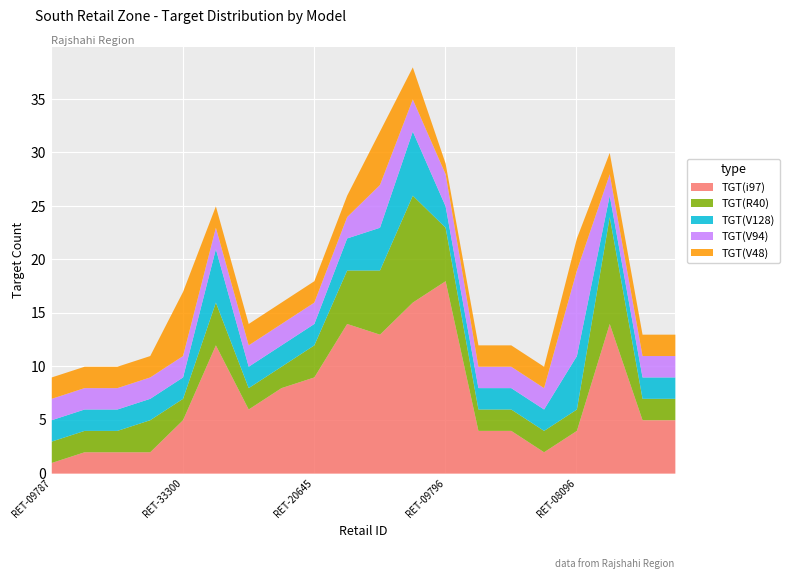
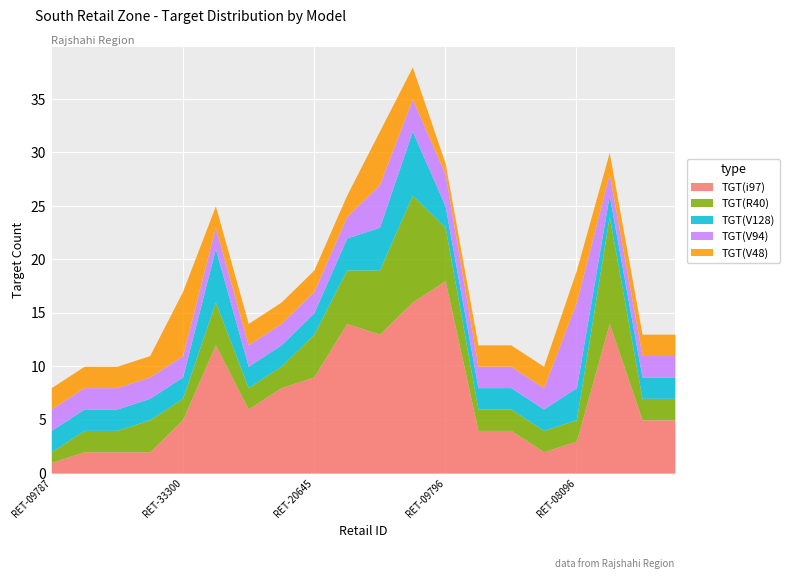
  {
    "TGT(i97)": {
      "RET-09787": 1,
      "RET-33300": 5,
      "RET-20645": 9,
      "RET-09796": 18,
-     "RET-08096": 4
+     "RET-08096": 3
    },
    "TGT(R40)": {
-     "RET-09787": 2,
+     "RET-09787": 1,
      "RET-33300": 2,
-     "RET-20645": 3,
+     "RET-20645": 4,
      "RET-09796": 5,
      "RET-08096": 2
    },
    "TGT(V128)": {
      "RET-09787": 2,
      "RET-33300": 2,
      "RET-20645": 2,
      "RET-09796": 2,
-     "RET-08096": 5
+     "RET-08096": 3
    },
    "TGT(V94)": {
      "RET-09787": 2,
      "RET-33300": 2,
      "RET-20645": 2,
      "RET-09796": 3,
      "RET-08096": 8
    },
    "TGT(V48)": {
      "RET-09787": 2,
      "RET-33300": 6,
      "RET-20645": 2,
      "RET-09796": 1,
      "RET-08096": 3
    }
  }
